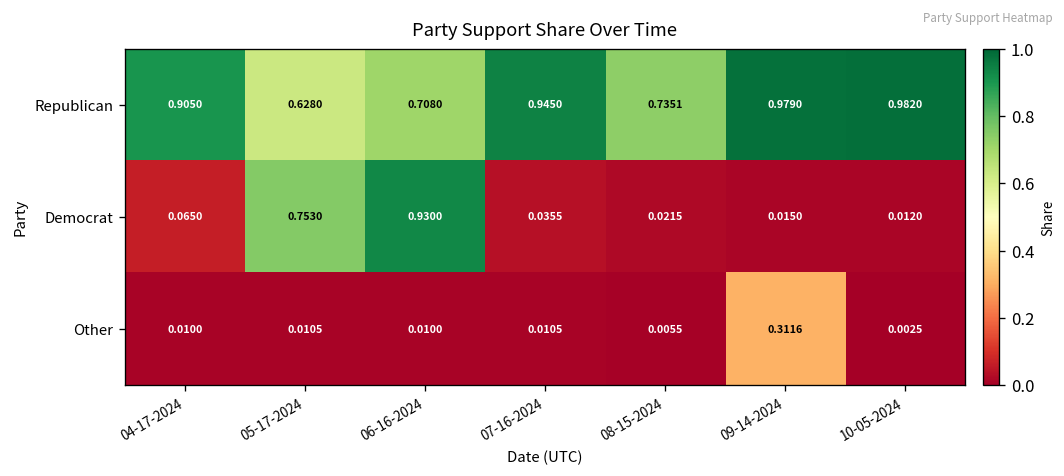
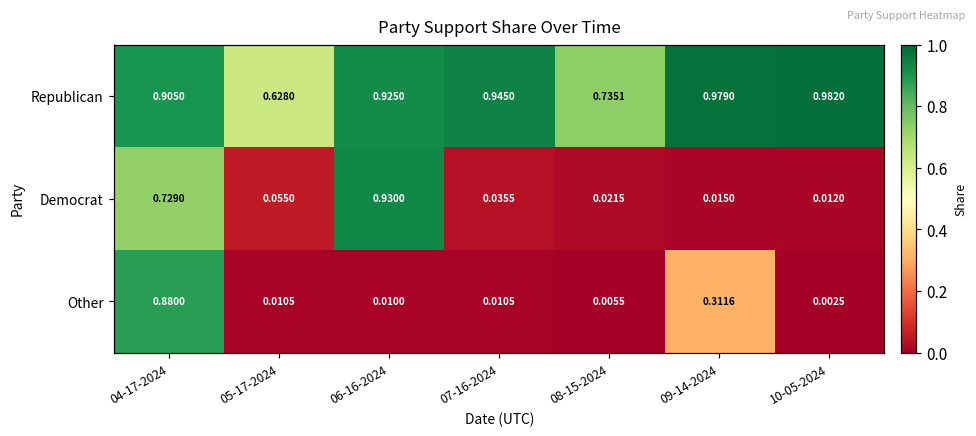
  {
    "Republican": {
      "04-17-2024": 0.9050,
      "05-17-2024": 0.6280,
-     "06-16-2024": 0.7080,
+     "06-16-2024": 0.9250,
      "07-16-2024": 0.9450,
      "08-15-2024": 0.7351,
      "09-14-2024": 0.9790,
      "10-05-2024": 0.9820
    },
    "Democrat": {
-     "04-17-2024": 0.0650,
-     "05-17-2024": 0.7530,
+     "04-17-2024": 0.7290,
+     "05-17-2024": 0.0550,
      "06-16-2024": 0.9300,
      "07-16-2024": 0.0355,
      "08-15-2024": 0.0215,
      "09-14-2024": 0.0150,
      "10-05-2024": 0.0120
    },
    "Other": {
-     "04-17-2024": 0.0100,
+     "04-17-2024": 0.8800,
      "05-17-2024": 0.0105,
      "06-16-2024": 0.0100,
      "07-16-2024": 0.0105,
      "08-15-2024": 0.0055,
      "09-14-2024": 0.3116,
      "10-05-2024": 0.0025
    }
  }
